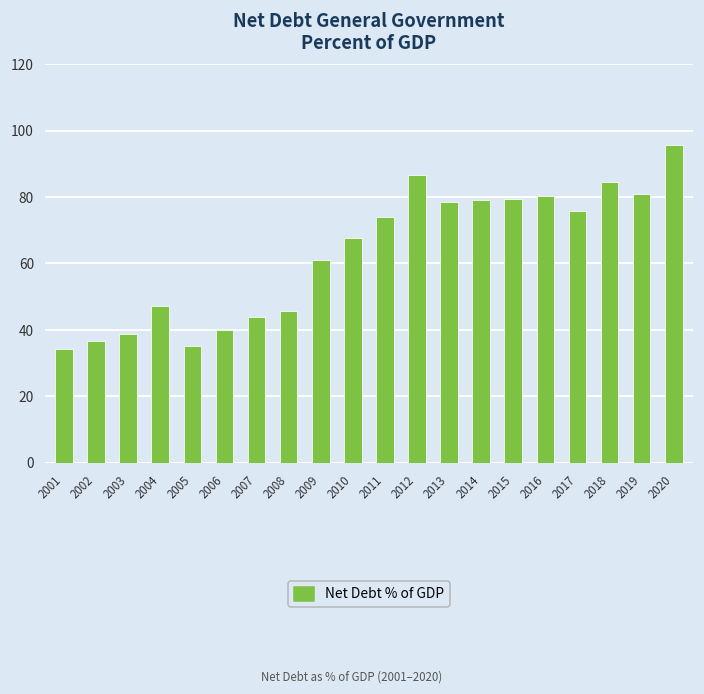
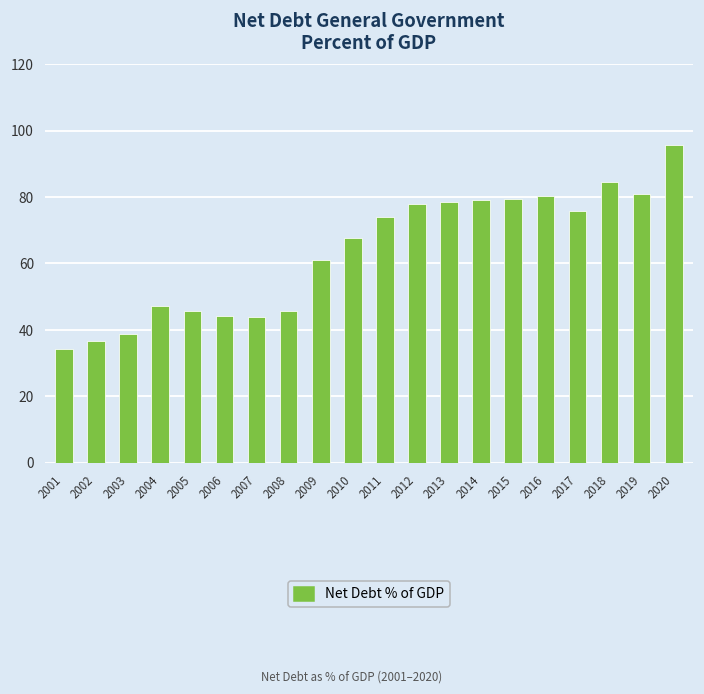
  {
    "2001": 34,
    "2002": 37,
    "2003": 39,
    "2004": 47,
-   "2005": 35,
-   "2006": 40,
+   "2005": 46,
+   "2006": 44,
    "2007": 44,
    "2008": 46,
    "2009": 61,
    "2010": 68,
    "2011": 74,
-   "2012": 87,
+   "2012": 78,
    "2013": 79,
    "2014": 79,
    "2015": 80,
    "2016": 80,
    "2017": 76,
    "2018": 85,
    "2019": 81,
    "2020": 96
  }
